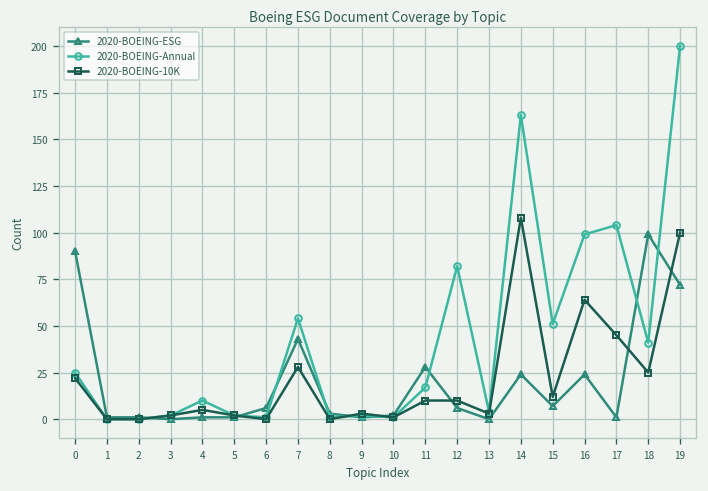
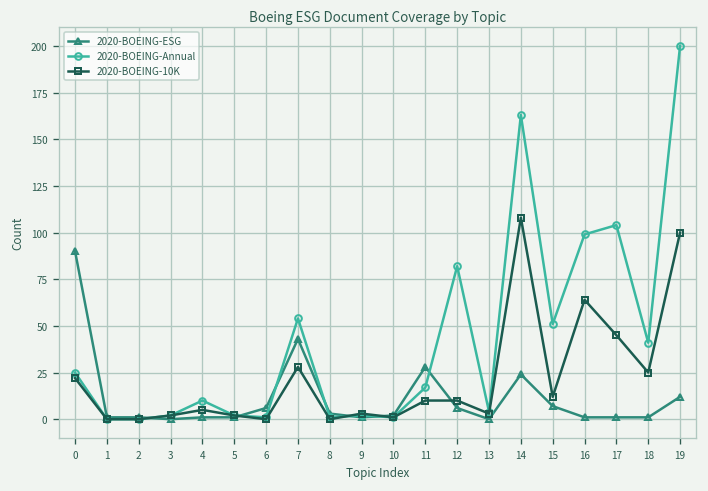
  {
    "2020-BOEING-ESG": {
      "0": 90,
      "3": 0,
      "4": 1,
      "6": 6,
      "7": 43,
      "8": 3,
      "11": 28,
      "12": 6,
      "13": 0,
      "14": 24,
      "15": 7,
-     "16": 24,
+     "16": 1,
      "17": 1,
-     "18": 99,
-     "19": 72
+     "18": 1,
+     "19": 12
    },
    "2020-BOEING-Annual": {
      "0": 25,
      "4": 10,
      "7": 54,
      "11": 17,
      "12": 82,
      "14": 163,
      "15": 51,
      "16": 99,
      "17": 104,
      "18": 41,
      "19": 200
    },
    "2020-BOEING-10K": {
      "0": 22,
      "4": 5,
      "7": 28,
      "11": 10,
      "12": 10,
      "14": 108,
      "15": 12,
      "16": 64,
      "17": 45,
      "18": 25,
      "19": 100
    }
  }
